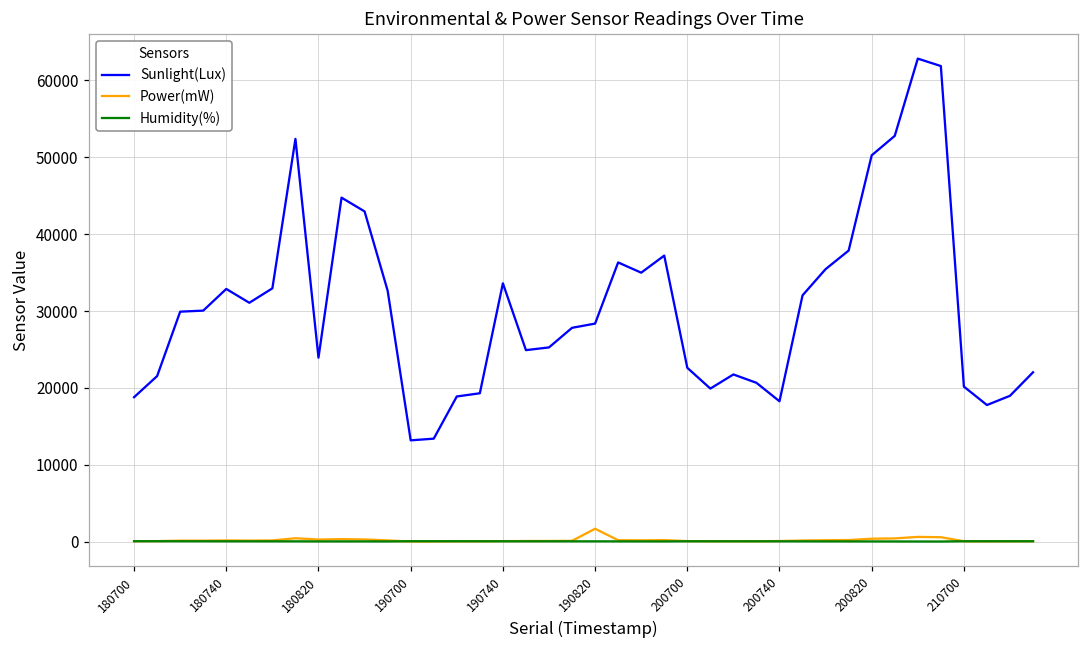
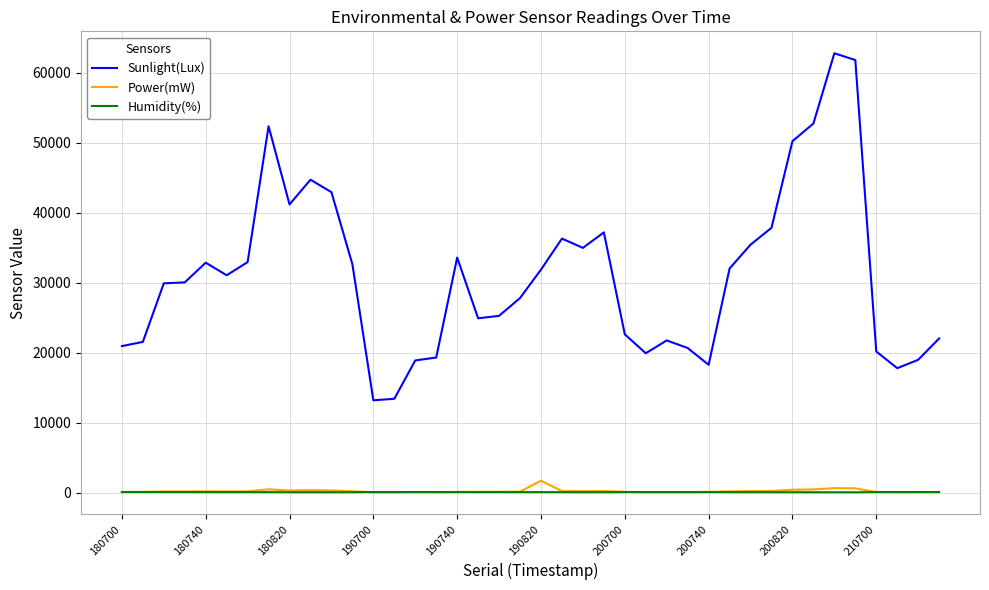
  {
    "Sunlight(Lux)": {
-     "180700": 19000,
+     "180700": 21000,
      "180740": 33000,
-     "180820": 24000,
+     "180820": 41000,
      "190700": 13000,
      "190740": 34000,
-     "190820": 28000,
+     "190820": 32000,
      "200700": 23000,
      "200740": 18000,
      "200820": 50000,
      "210700": 20000
    },
    "Power(mW)": {
      "190820": 2000
    },
    "Humidity(%)": {
      "190820": 0
    }
  }
